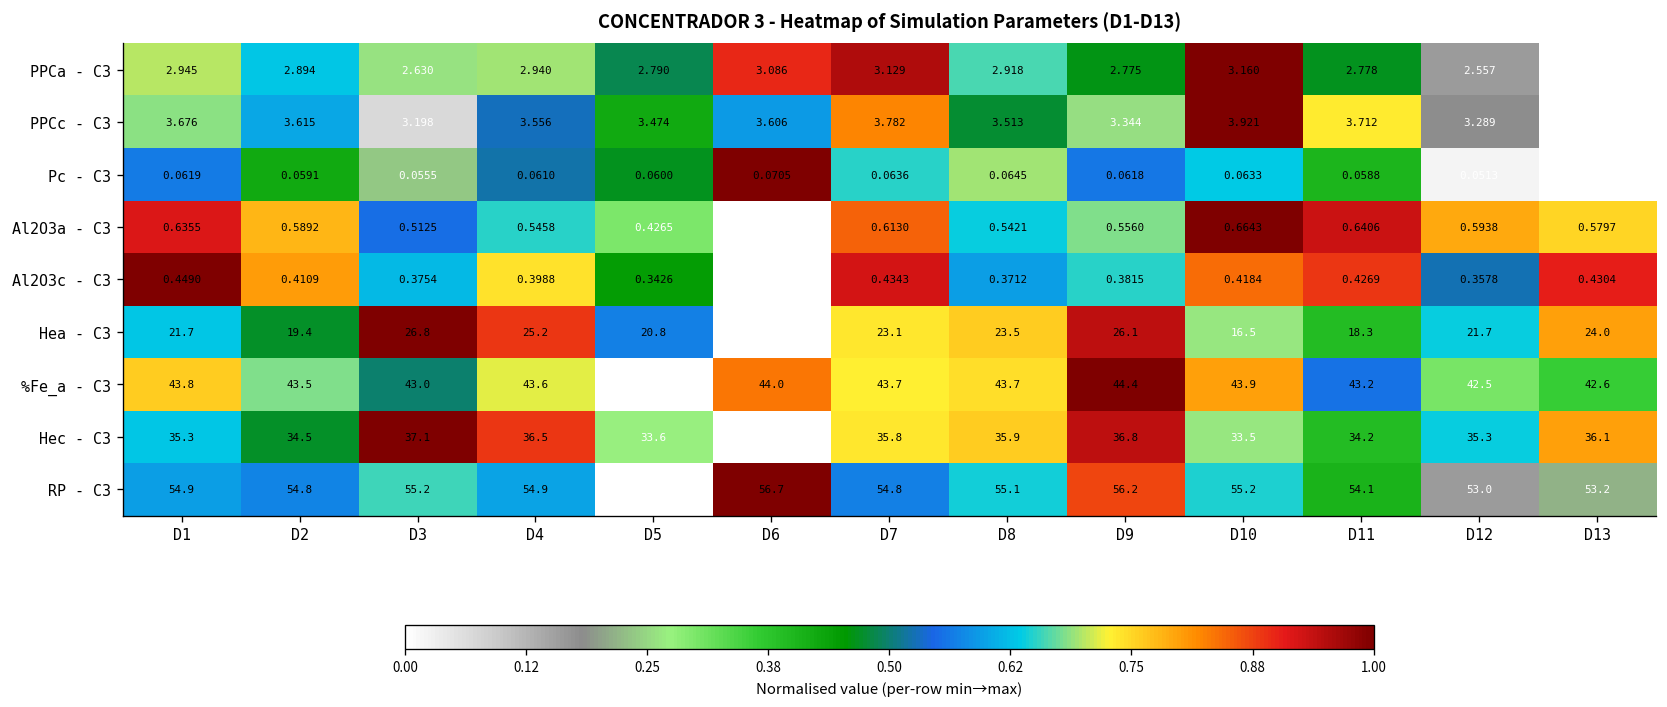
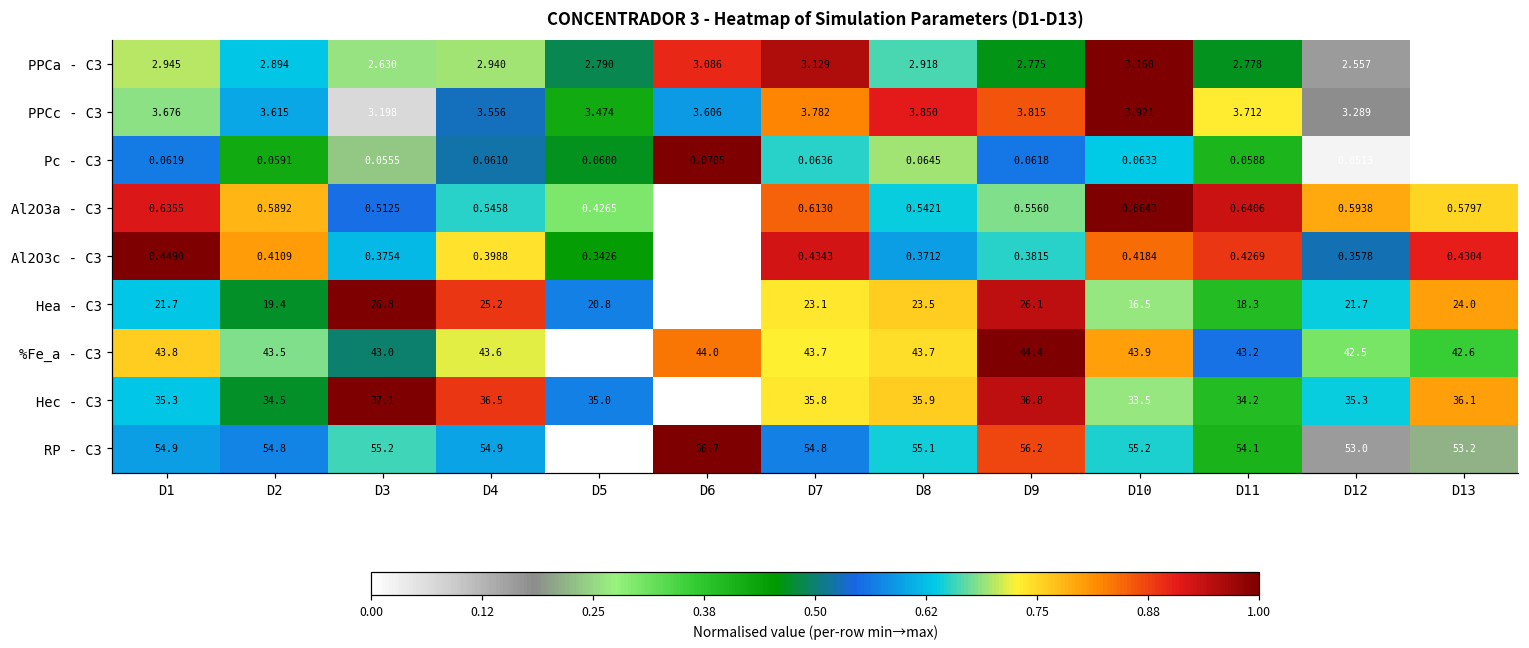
  {
    "PPCa - C3": {
      "D1": 2.945,
      "D2": 2.894,
      "D3": 2.630,
      "D4": 2.940,
      "D5": 2.790,
      "D6": 3.086,
      "D7": 3.129,
      "D8": 2.918,
      "D9": 2.775,
      "D10": 3.160,
      "D11": 2.778,
      "D12": 2.557
    },
    "PPCc - C3": {
      "D1": 3.676,
      "D2": 3.615,
      "D4": 3.556,
      "D5": 3.474,
      "D6": 3.606,
      "D7": 3.782,
-     "D8": 3.513,
-     "D9": 3.344,
+     "D8": 3.850,
+     "D9": 3.815,
      "D10": 3.921,
      "D11": 3.712,
      "D12": 3.289
    },
    "Pc - C3": {
      "D1": 0.0619,
      "D2": 0.0591,
      "D3": 0.0555,
      "D4": 0.0610,
      "D5": 0.0600,
      "D6": 0.0705,
      "D7": 0.0636,
      "D8": 0.0645,
      "D9": 0.0618,
      "D10": 0.0633,
      "D11": 0.0588
    },
    "Al2O3a - C3": {
      "D1": 0.6355,
      "D2": 0.5892,
      "D3": 0.5125,
      "D4": 0.5458,
      "D5": 0.4265,
      "D7": 0.6130,
      "D8": 0.5421,
      "D9": 0.5560,
      "D10": 0.6643,
      "D11": 0.6406,
      "D12": 0.5938,
      "D13": 0.5797
    },
    "Al2O3c - C3": {
      "D1": 0.4490,
      "D2": 0.4109,
      "D3": 0.3754,
      "D4": 0.3988,
      "D5": 0.3426,
      "D7": 0.4343,
      "D8": 0.3712,
      "D9": 0.3815,
      "D10": 0.4184,
      "D11": 0.4269,
      "D12": 0.3578,
      "D13": 0.4304
    },
    "Hea - C3": {
      "D1": 21.7,
      "D2": 19.4,
      "D3": 26.8,
      "D4": 25.2,
      "D5": 20.8,
      "D7": 23.1,
      "D8": 23.5,
      "D9": 26.1,
      "D10": 16.5,
      "D11": 18.3,
      "D12": 21.7,
      "D13": 24.0
    },
    "%Fe_a - C3": {
      "D1": 43.8,
      "D2": 43.5,
      "D3": 43.0,
      "D4": 43.6,
      "D6": 44.0,
      "D7": 43.7,
      "D8": 43.7,
      "D9": 44.4,
      "D10": 43.9,
      "D11": 43.2,
      "D12": 42.5,
      "D13": 42.6
    },
    "Hec - C3": {
      "D1": 35.3,
      "D2": 34.5,
      "D3": 37.1,
      "D4": 36.5,
-     "D5": 33.6,
+     "D5": 35.0,
      "D7": 35.8,
      "D8": 35.9,
      "D9": 36.8,
      "D10": 33.5,
      "D11": 34.2,
      "D12": 35.3,
      "D13": 36.1
    },
    "RP - C3": {
      "D1": 54.9,
      "D2": 54.8,
      "D3": 55.2,
      "D4": 54.9,
      "D6": 56.7,
      "D7": 54.8,
      "D8": 55.1,
      "D9": 56.2,
      "D10": 55.2,
      "D11": 54.1,
      "D12": 53.0,
      "D13": 53.2
    }
  }
